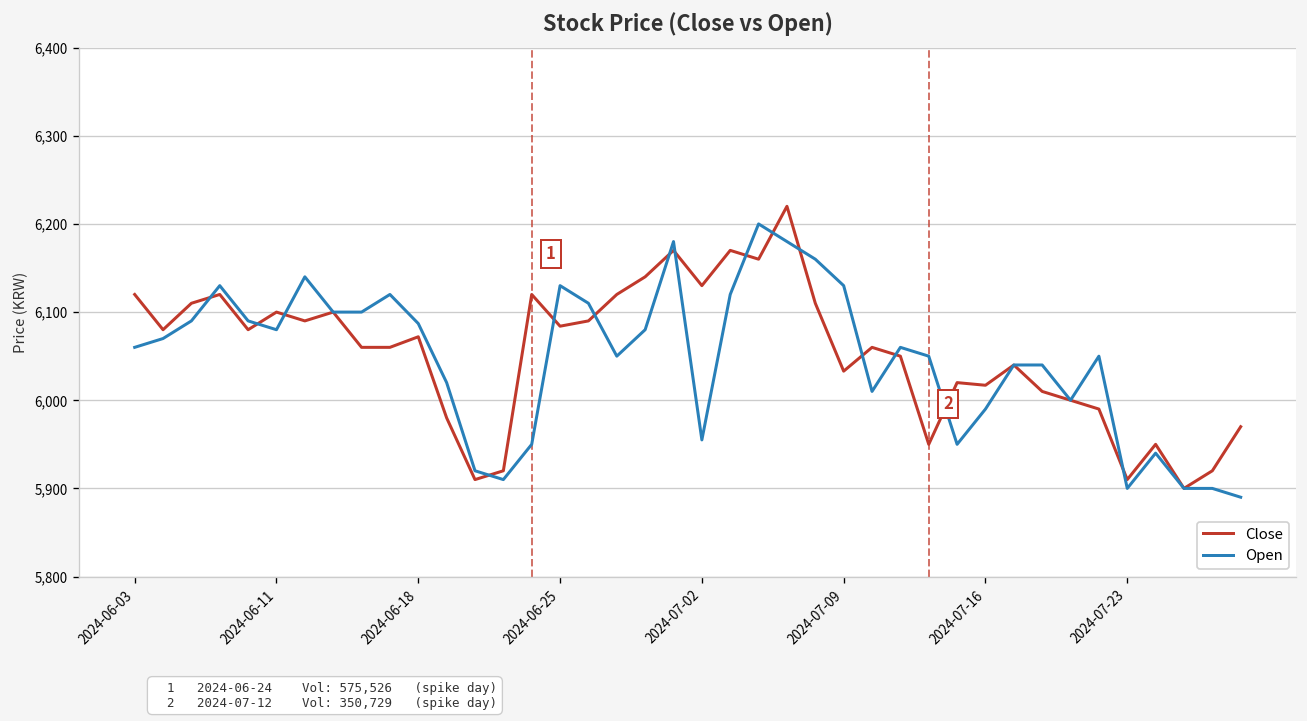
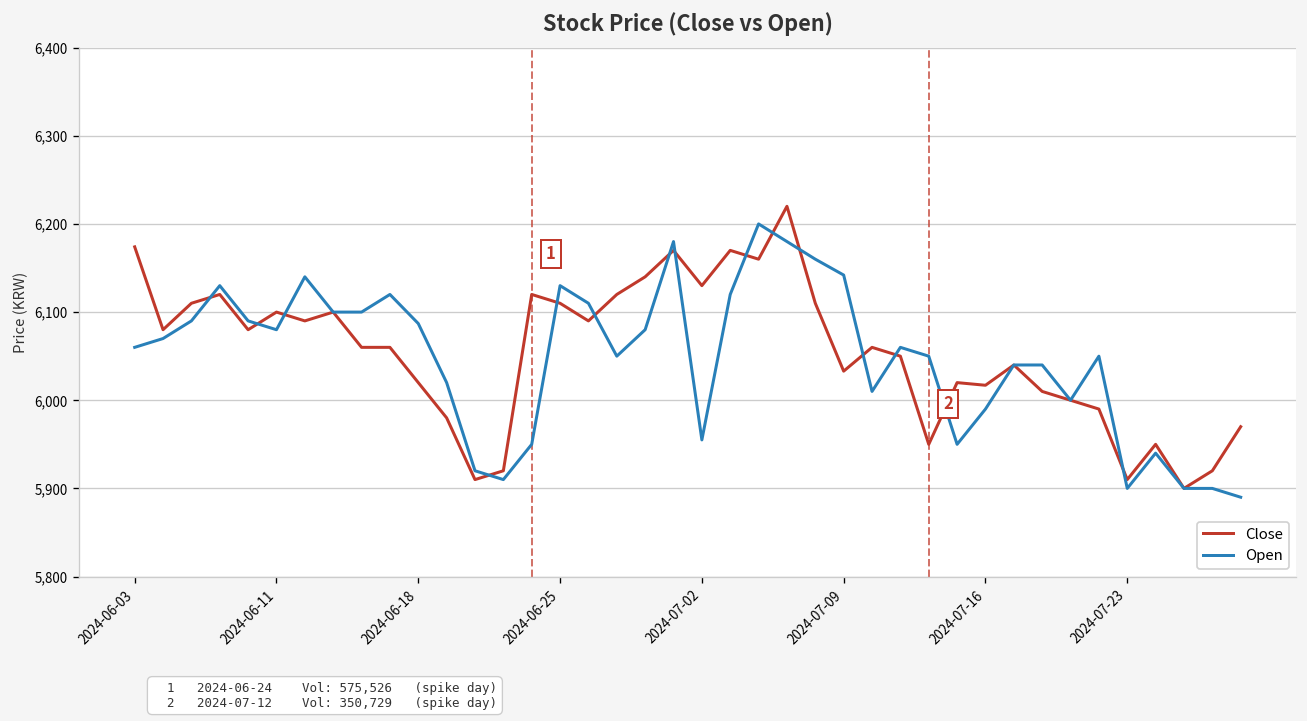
  {
    "Close": {
-     "2024-06-03": "6,120",
+     "2024-06-03": "6,170",
      "2024-06-11": "6,100",
-     "2024-06-18": "6,070",
-     "2024-06-25": "6,080",
+     "2024-06-18": "6,020",
+     "2024-06-25": "6,110",
      "2024-07-02": "6,130",
      "2024-07-09": "6,030",
      "2024-07-16": "6,020",
      "2024-07-23": "5,910"
    },
    "Open": {
      "2024-06-03": "6,060",
      "2024-06-11": "6,080",
      "2024-06-18": "6,090",
      "2024-07-02": "5,960",
-     "2024-07-09": "6,130",
+     "2024-07-09": "6,140",
      "2024-07-16": "5,990",
      "2024-07-23": "5,900"
    }
  }
